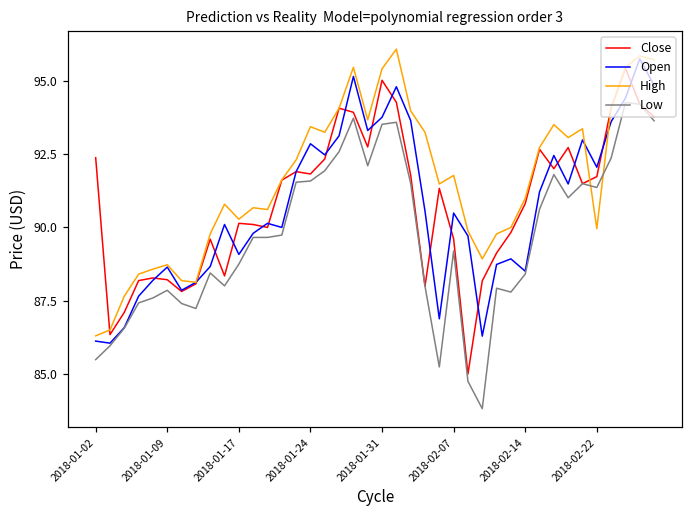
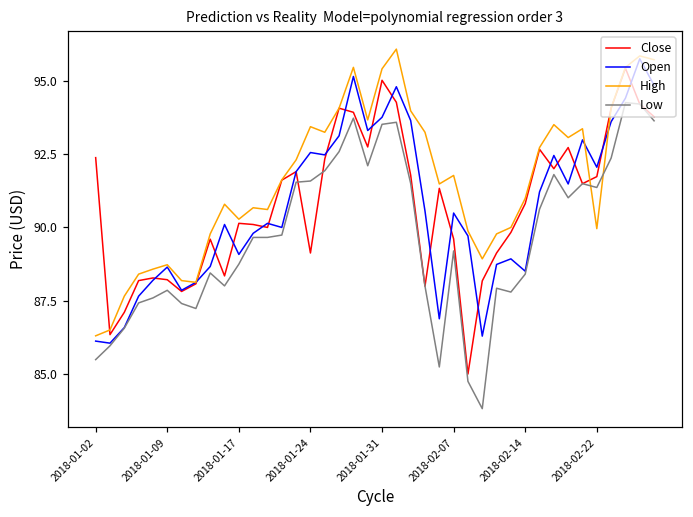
  {
    "Close": {
      "2018-01-02": 92.4,
      "2018-01-09": 88.2,
      "2018-01-17": 90.1,
-     "2018-01-24": 91.8,
+     "2018-01-24": 89.1,
      "2018-01-31": 95.0,
      "2018-02-07": 89.6,
      "2018-02-14": 90.8,
      "2018-02-22": 91.7
    },
    "Open": {
      "2018-01-02": 86.1,
      "2018-01-17": 89.1,
-     "2018-01-24": 92.8,
+     "2018-01-24": 92.6,
      "2018-01-31": 93.8,
      "2018-02-07": 90.5,
      "2018-02-14": 88.5,
      "2018-02-22": 92.1
    },
    "High": {
      "2018-01-02": 86.3,
      "2018-01-17": 90.3,
      "2018-01-24": 93.4,
      "2018-01-31": 95.4,
      "2018-02-07": 91.8,
      "2018-02-14": 91.0,
      "2018-02-22": 90.0
    },
    "Low": {
      "2018-01-02": 85.5,
      "2018-01-09": 87.9,
      "2018-01-17": 88.8,
      "2018-01-24": 91.6,
      "2018-01-31": 93.5,
      "2018-02-07": 89.2,
      "2018-02-14": 88.4,
      "2018-02-22": 91.4
    }
  }
